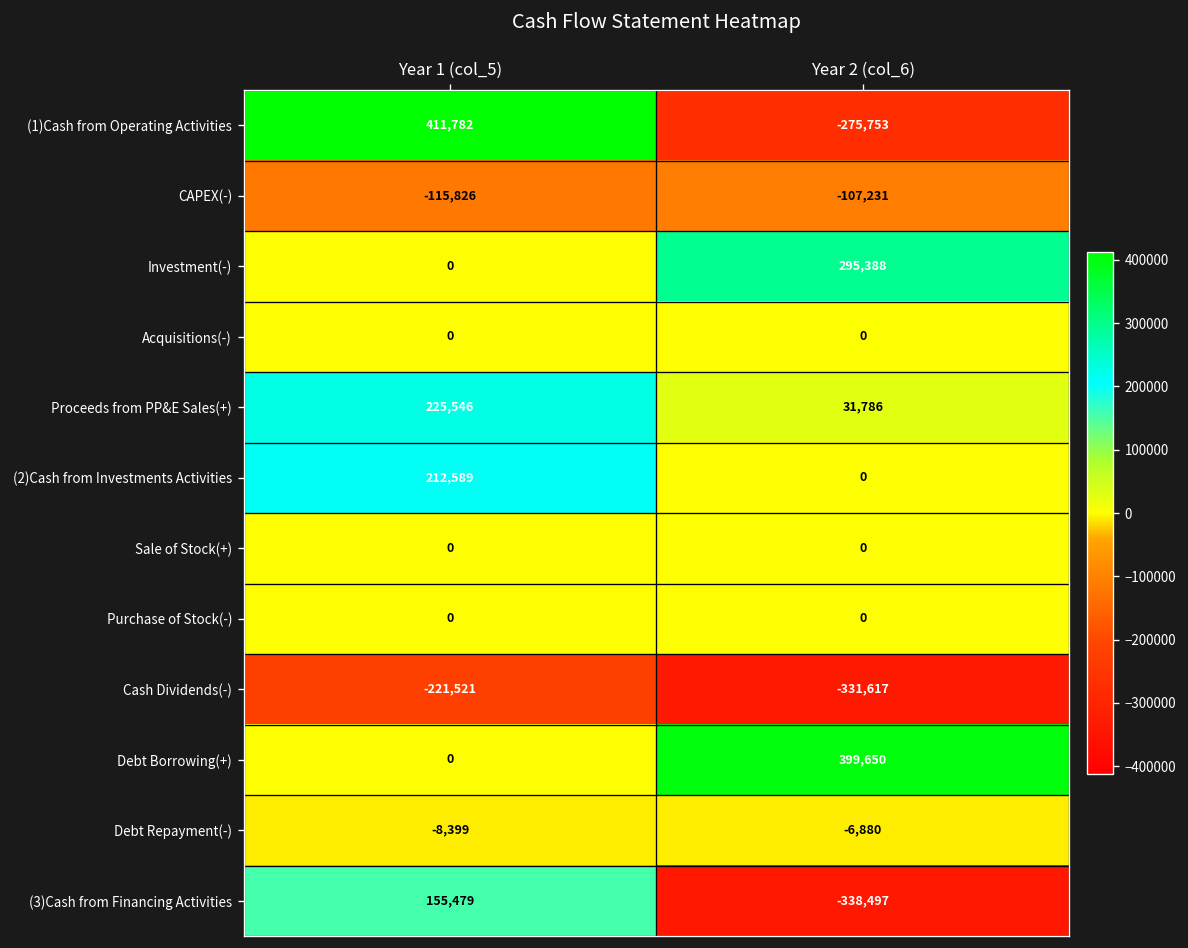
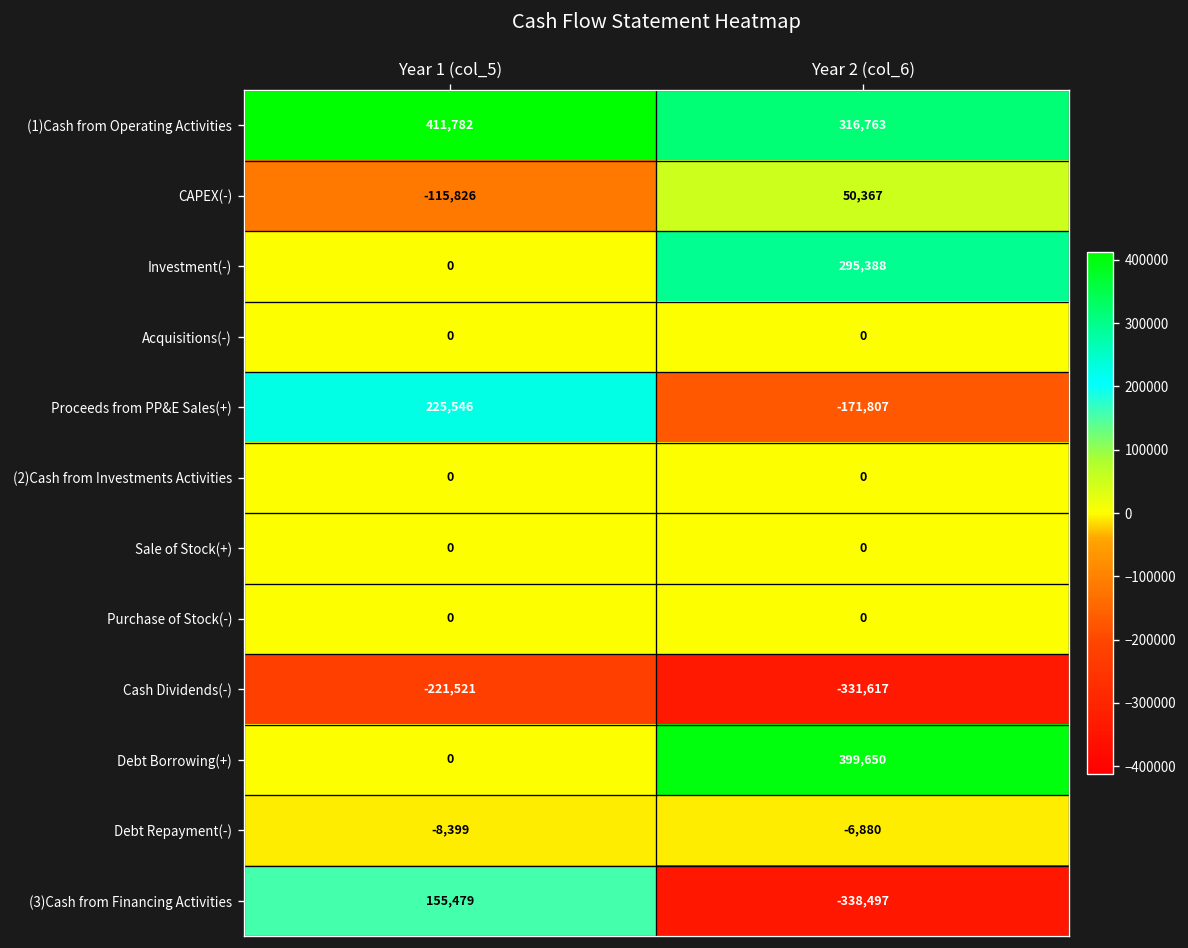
  {
    "(1)Cash from Operating Activities": {
      "Year 1 (col_5)": "411,782",
-     "Year 2 (col_6)": "-275,753"
+     "Year 2 (col_6)": "316,763"
    },
    "CAPEX(-)": {
      "Year 1 (col_5)": "-115,826",
-     "Year 2 (col_6)": "-107,231"
+     "Year 2 (col_6)": "50,367"
    },
    "Investment(-)": {
      "Year 1 (col_5)": "0",
      "Year 2 (col_6)": "295,388"
    },
    "Acquisitions(-)": {
      "Year 1 (col_5)": "0",
      "Year 2 (col_6)": "0"
    },
    "Proceeds from PP&E Sales(+)": {
      "Year 1 (col_5)": "225,546",
-     "Year 2 (col_6)": "31,786"
+     "Year 2 (col_6)": "-171,807"
    },
    "(2)Cash from Investments Activities": {
-     "Year 1 (col_5)": "212,589",
+     "Year 1 (col_5)": "0",
      "Year 2 (col_6)": "0"
    },
    "Sale of Stock(+)": {
      "Year 1 (col_5)": "0",
      "Year 2 (col_6)": "0"
    },
    "Purchase of Stock(-)": {
      "Year 1 (col_5)": "0",
      "Year 2 (col_6)": "0"
    },
    "Cash Dividends(-)": {
      "Year 1 (col_5)": "-221,521",
      "Year 2 (col_6)": "-331,617"
    },
    "Debt Borrowing(+)": {
      "Year 1 (col_5)": "0",
      "Year 2 (col_6)": "399,650"
    },
    "Debt Repayment(-)": {
      "Year 1 (col_5)": "-8,399",
      "Year 2 (col_6)": "-6,880"
    },
    "(3)Cash from Financing Activities": {
      "Year 1 (col_5)": "155,479",
      "Year 2 (col_6)": "-338,497"
    }
  }
